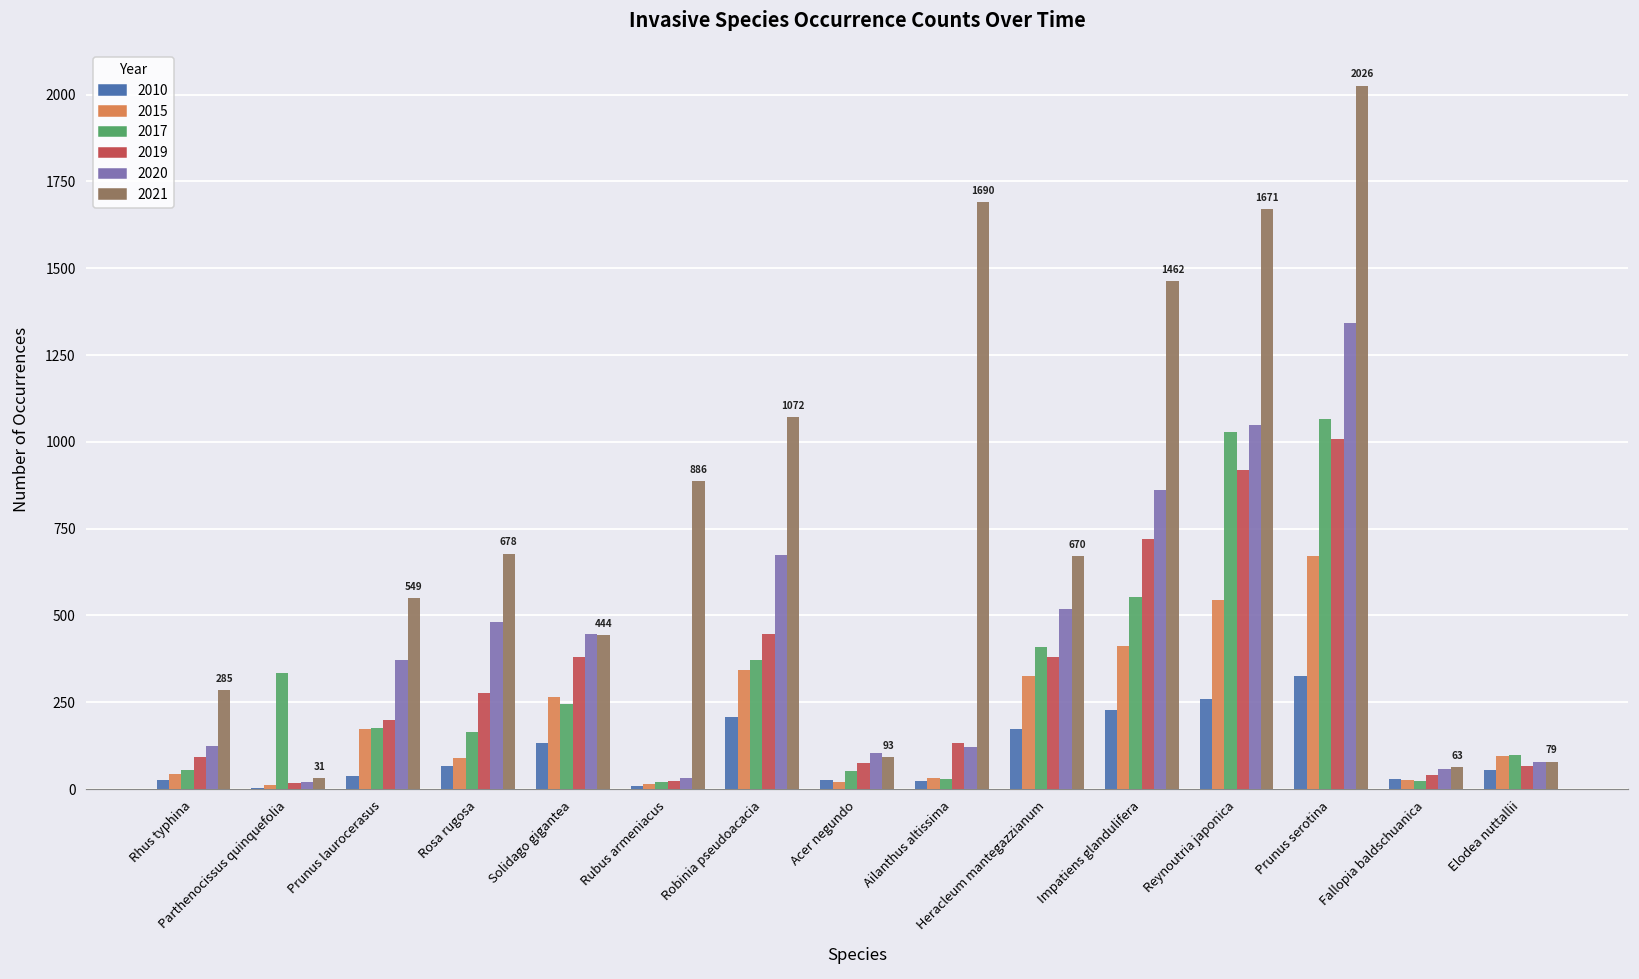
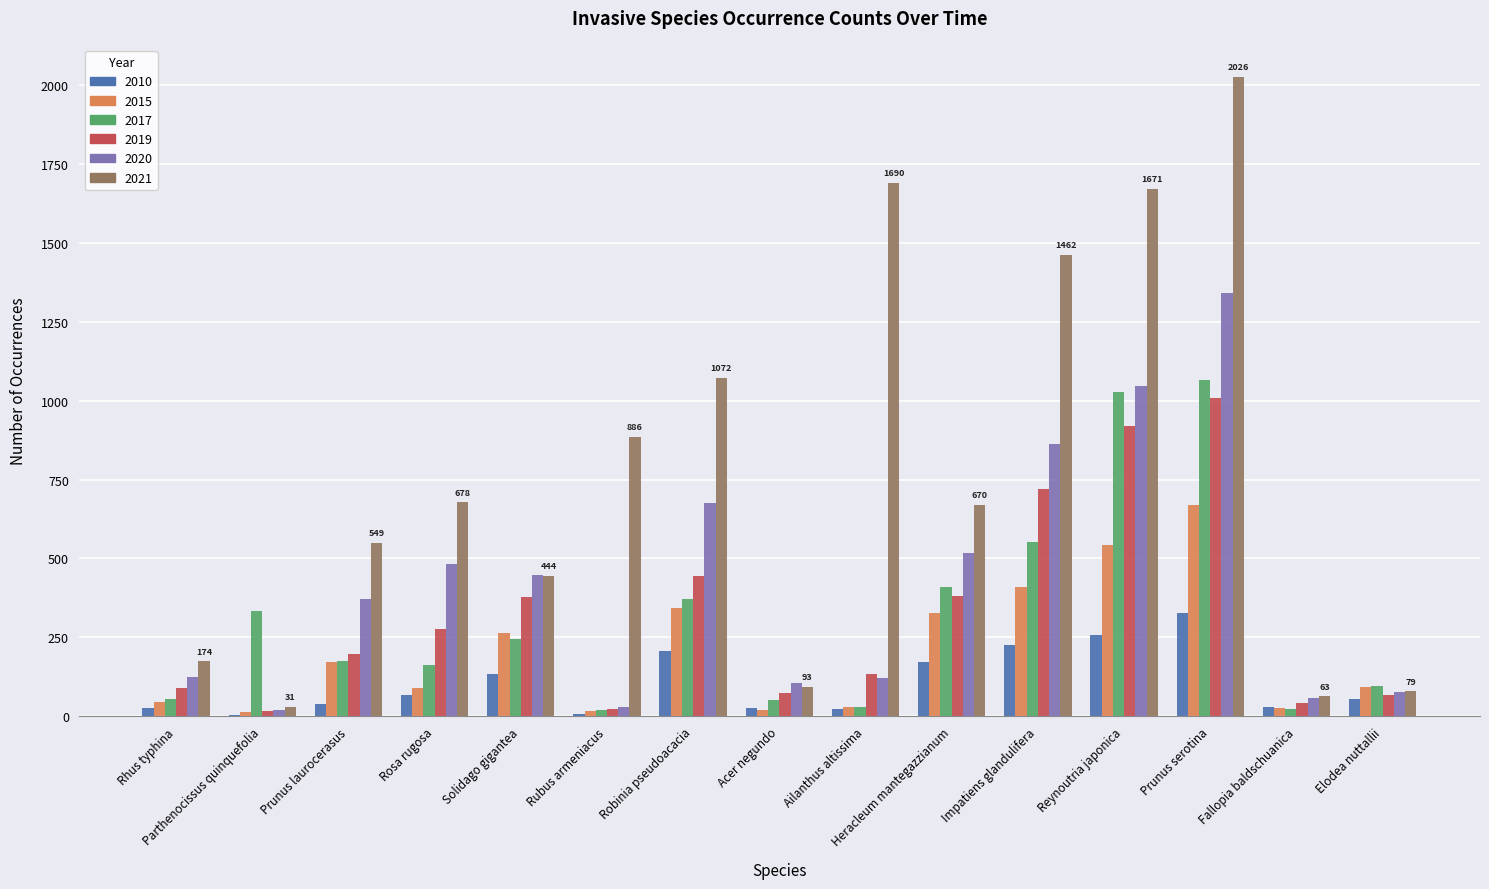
  {
    "2017": {
      "Rhus typhina": 50,
      "Parthenocissus quinquefolia": 330,
      "Prunus laurocerasus": 180,
      "Rosa rugosa": 160,
      "Solidago gigantea": 250,
      "Rubus armeniacus": 20,
      "Robinia pseudoacacia": 370,
      "Acer negundo": 50,
      "Ailanthus altissima": 30,
      "Heracleum mantegazzianum": 410,
      "Impatiens glandulifera": 550,
      "Reynoutria japonica": 1030,
      "Prunus serotina": 1070,
      "Fallopia baldschuanica": 20,
      "Elodea nuttallii": 100
    },
    "2021": {
-     "Rhus typhina": 285,
+     "Rhus typhina": 174,
      "Parthenocissus quinquefolia": 31,
      "Prunus laurocerasus": 549,
      "Rosa rugosa": 678,
      "Solidago gigantea": 444,
      "Rubus armeniacus": 886,
      "Robinia pseudoacacia": 1072,
      "Acer negundo": 93,
      "Ailanthus altissima": 1690,
      "Heracleum mantegazzianum": 670,
      "Impatiens glandulifera": 1462,
      "Reynoutria japonica": 1671,
      "Prunus serotina": 2026,
      "Fallopia baldschuanica": 63,
      "Elodea nuttallii": 79
    }
  }
